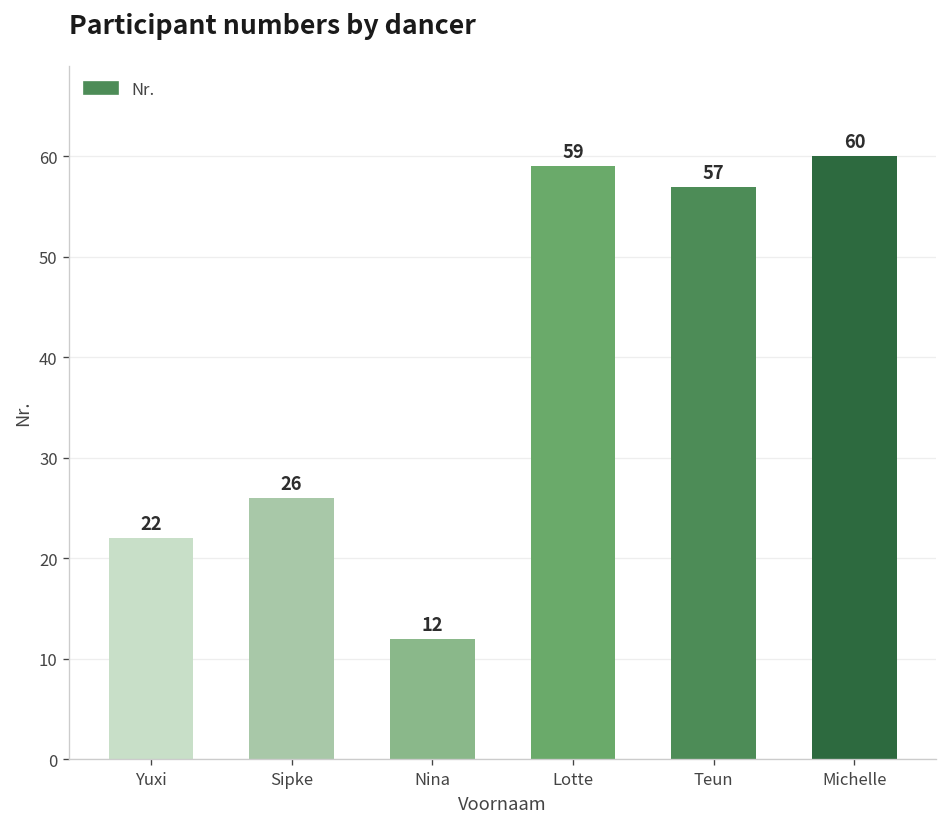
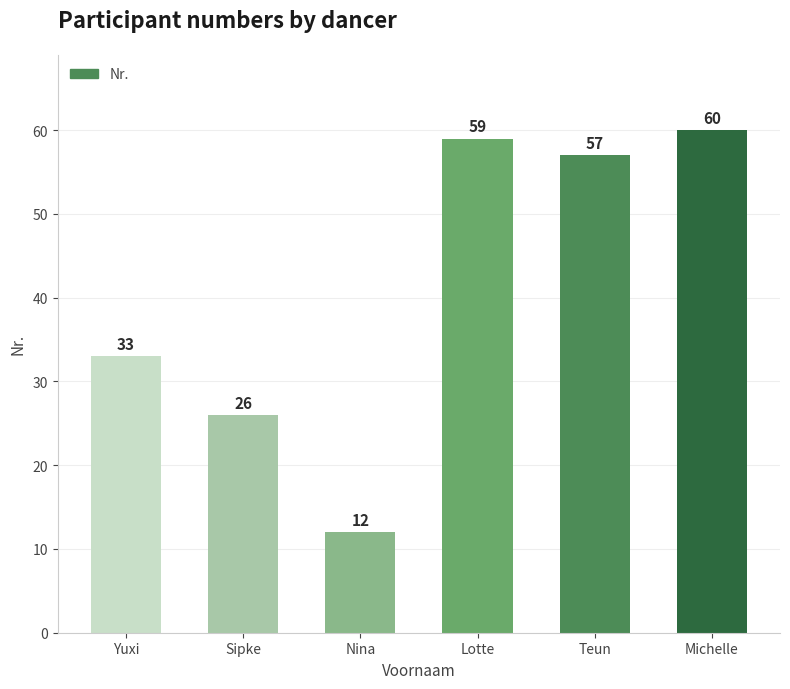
  {
-   "Yuxi": 22,
+   "Yuxi": 33,
    "Sipke": 26,
    "Nina": 12,
    "Lotte": 59,
    "Teun": 57,
    "Michelle": 60
  }
